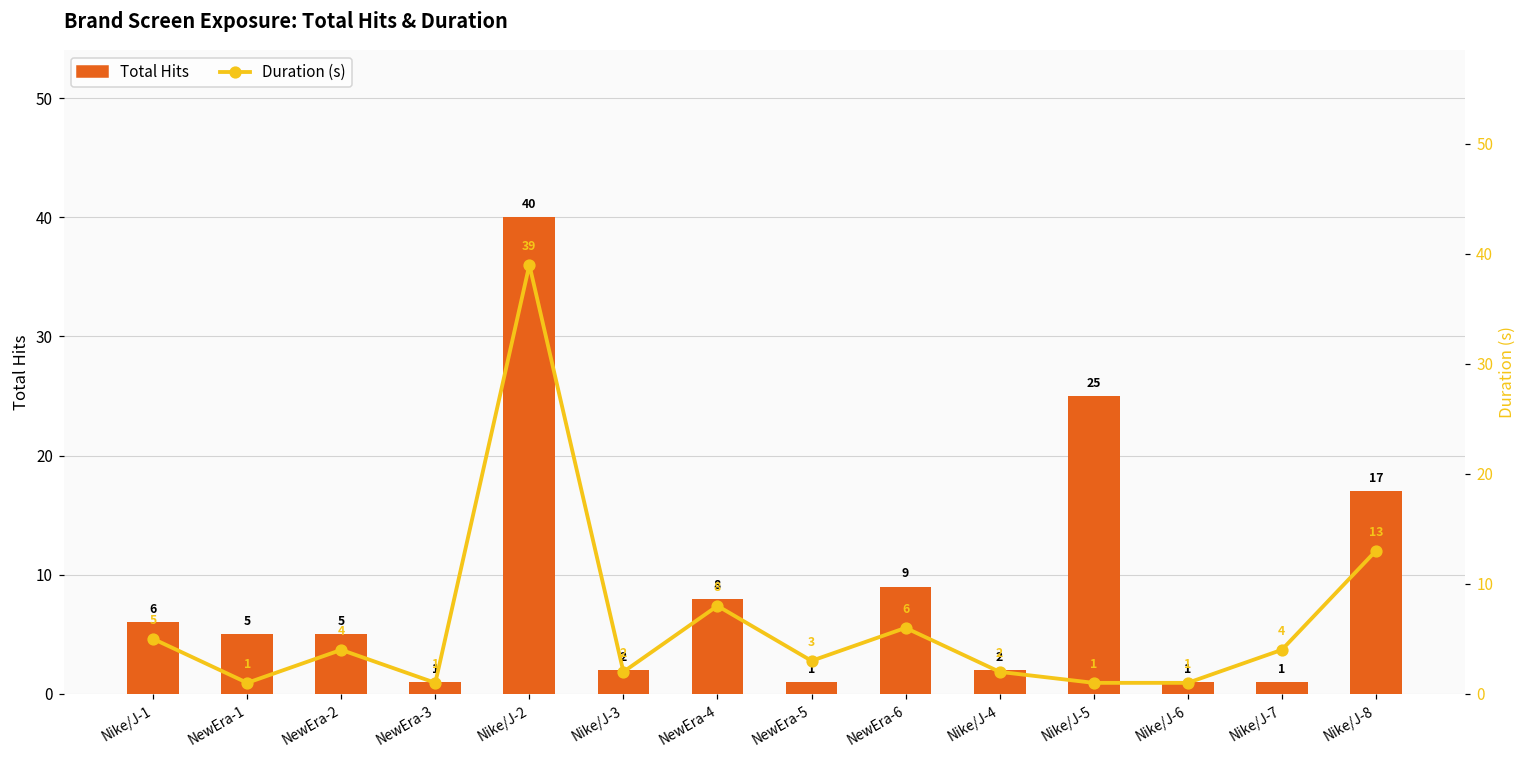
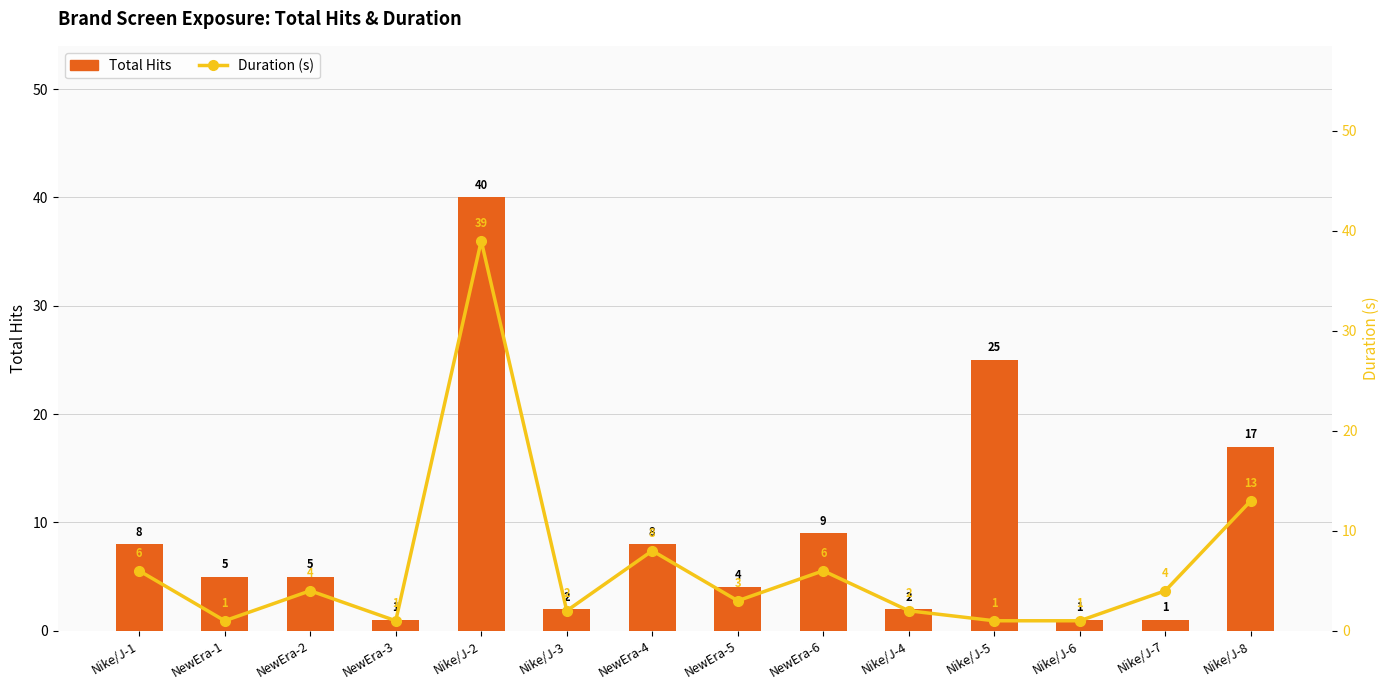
  {
    "Total Hits": {
-     "Nike/J-1": 6,
+     "Nike/J-1": 8,
      "NewEra-1": 5,
      "Nike/J-2": 40,
-     "NewEra-5": 1,
+     "NewEra-5": 4,
      "NewEra-6": 9,
      "Nike/J-5": 25,
      "Nike/J-7": 1,
      "Nike/J-8": 17
    },
    "Duration (s)": {
-     "Nike/J-1": 5,
+     "Nike/J-1": 6,
      "NewEra-1": 1,
      "Nike/J-2": 39,
      "NewEra-6": 6,
      "Nike/J-5": 1,
      "Nike/J-7": 4,
      "Nike/J-8": 13
    }
  }
